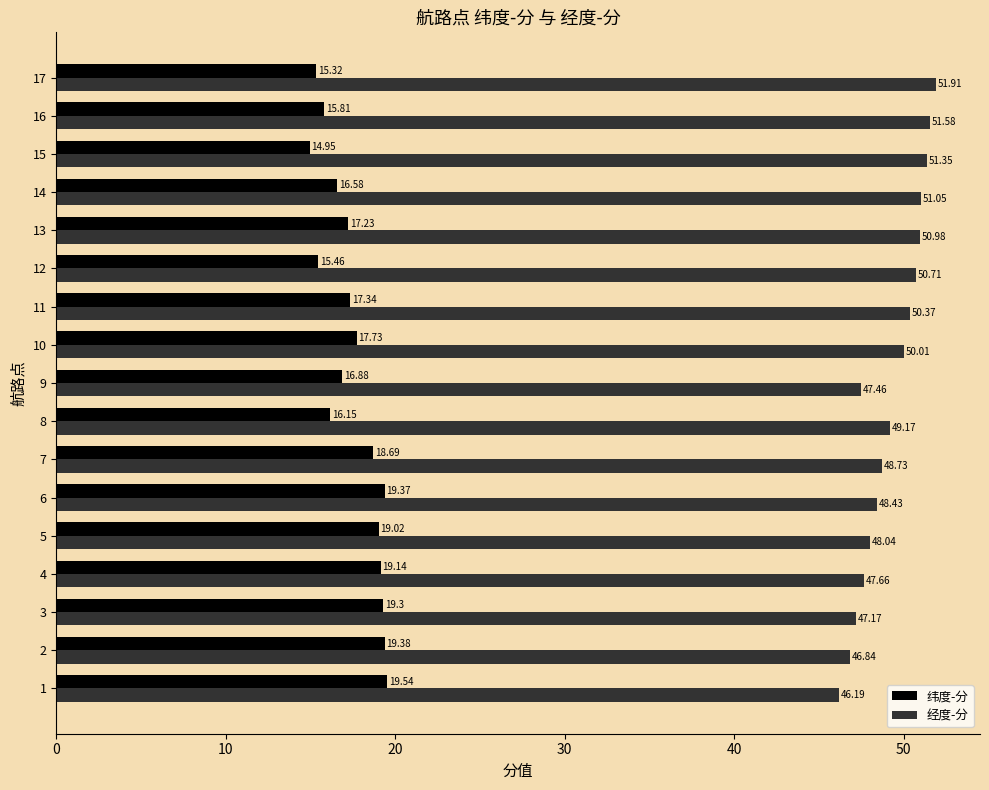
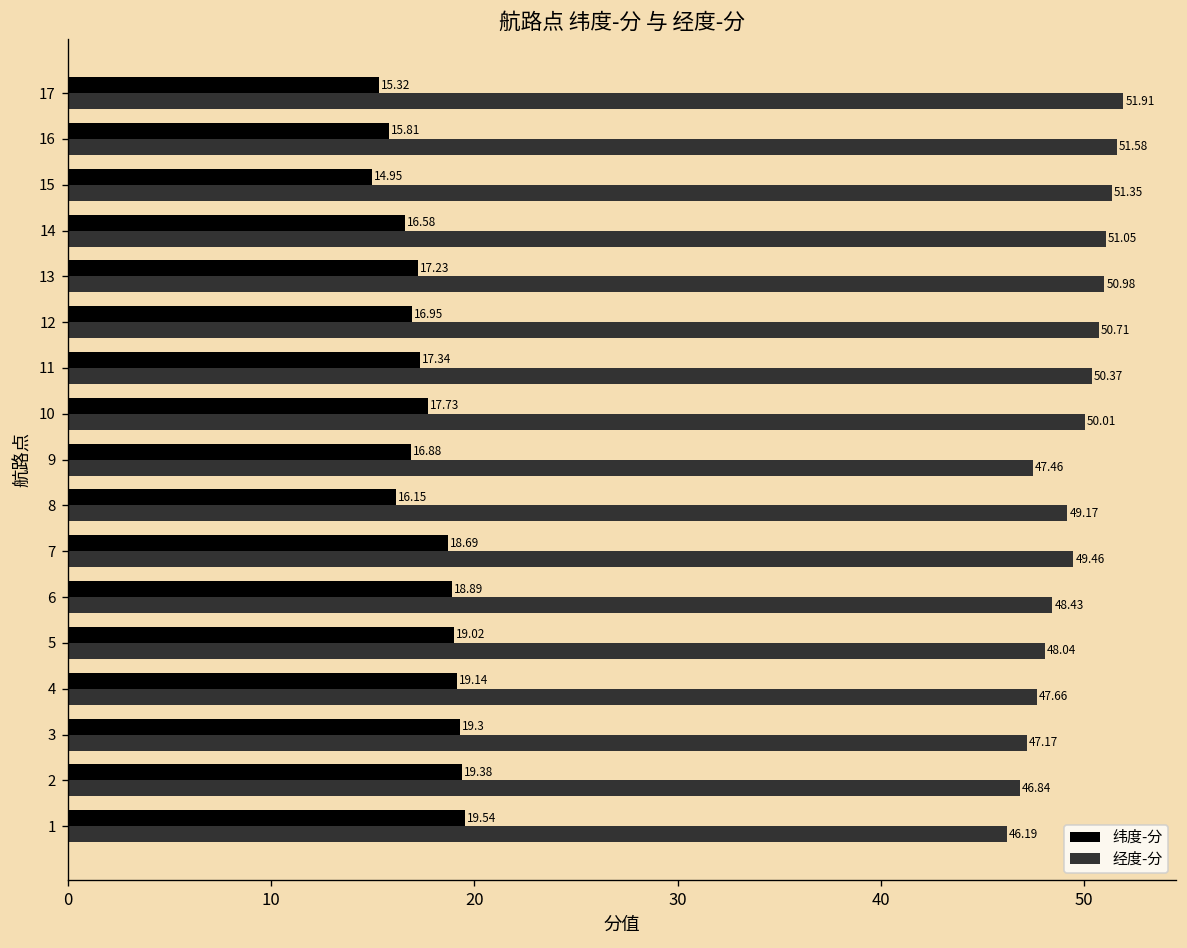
  {
    "纬度-分": {
      "17": 15.32,
      "16": 15.81,
      "15": 14.95,
      "14": 16.58,
      "13": 17.23,
-     "12": 15.46,
+     "12": 16.95,
      "11": 17.34,
      "10": 17.73,
      "9": 16.88,
      "8": 16.15,
      "7": 18.69,
-     "6": 19.37,
+     "6": 18.89,
      "5": 19.02,
      "4": 19.14,
      "3": 19.3,
      "2": 19.38,
      "1": 19.54
    },
    "经度-分": {
      "17": 51.91,
      "16": 51.58,
      "15": 51.35,
      "14": 51.05,
      "13": 50.98,
      "12": 50.71,
      "11": 50.37,
      "10": 50.01,
      "9": 47.46,
      "8": 49.17,
-     "7": 48.73,
+     "7": 49.46,
      "6": 48.43,
      "5": 48.04,
      "4": 47.66,
      "3": 47.17,
      "2": 46.84,
      "1": 46.19
    }
  }
